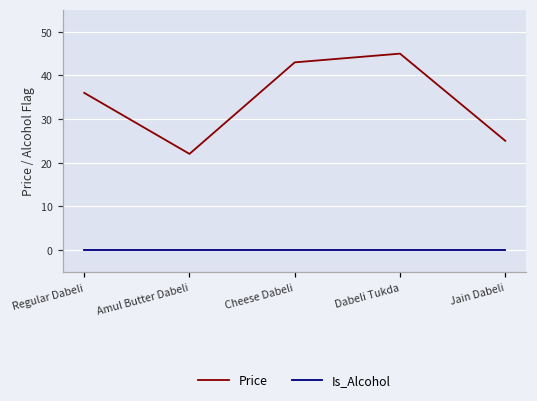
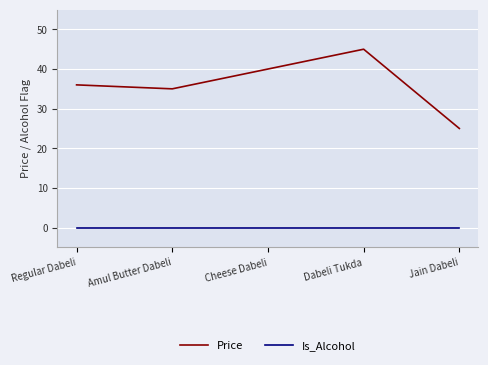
  {
    "Price": {
      "Regular Dabeli": 36,
-     "Amul Butter Dabeli": 22,
-     "Cheese Dabeli": 43,
+     "Amul Butter Dabeli": 35,
+     "Cheese Dabeli": 40,
      "Dabeli Tukda": 45,
      "Jain Dabeli": 25
    },
    "Is_Alcohol": {
      "Regular Dabeli": 0,
      "Amul Butter Dabeli": 0,
      "Cheese Dabeli": 0,
      "Dabeli Tukda": 0,
      "Jain Dabeli": 0
    }
  }
